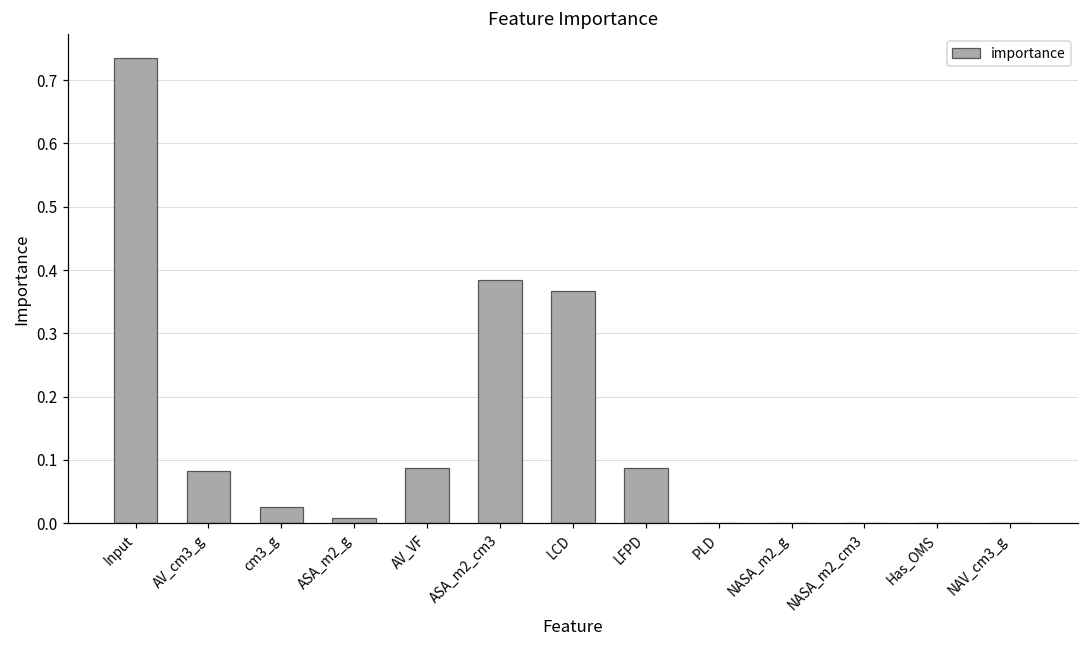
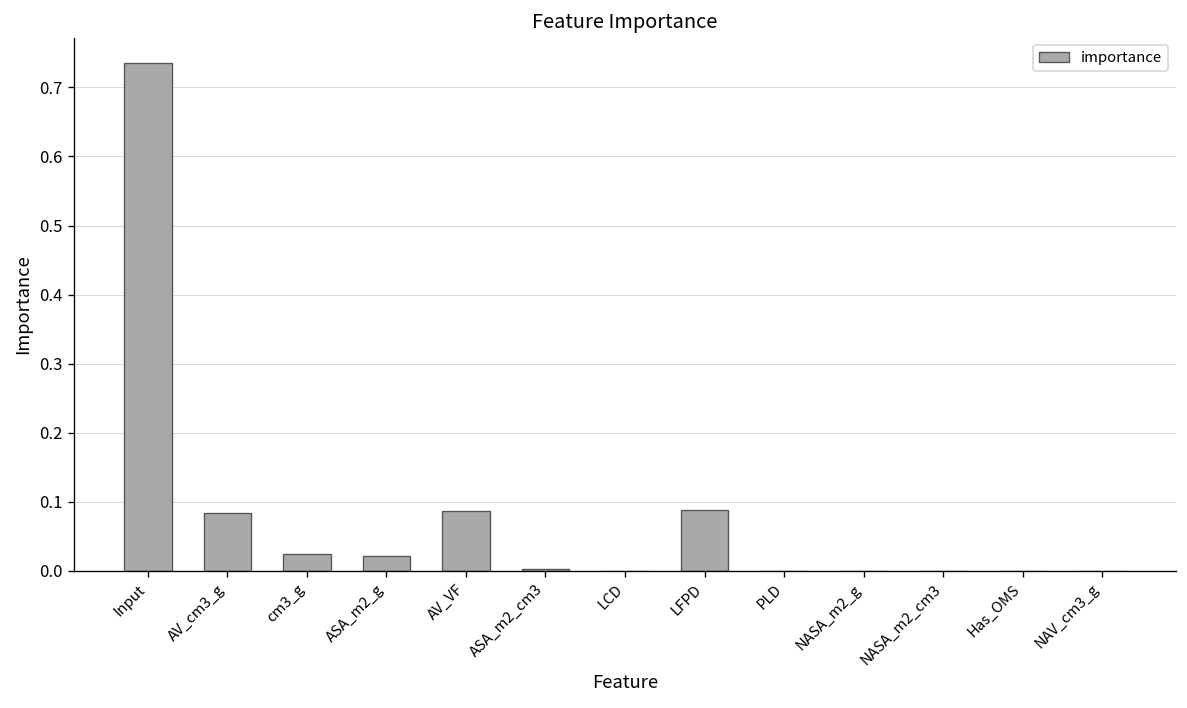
  {
    "Input": 0.74,
    "AV_cm3_g": 0.08,
    "cm3_g": 0.02,
-   "ASA_m2_g": 0.01,
+   "ASA_m2_g": 0.02,
    "AV_VF": 0.09,
-   "ASA_m2_cm3": 0.38,
-   "LCD": 0.37,
+   "ASA_m2_cm3": 0.00,
+   "LCD": 0.00,
    "LFPD": 0.09
  }
